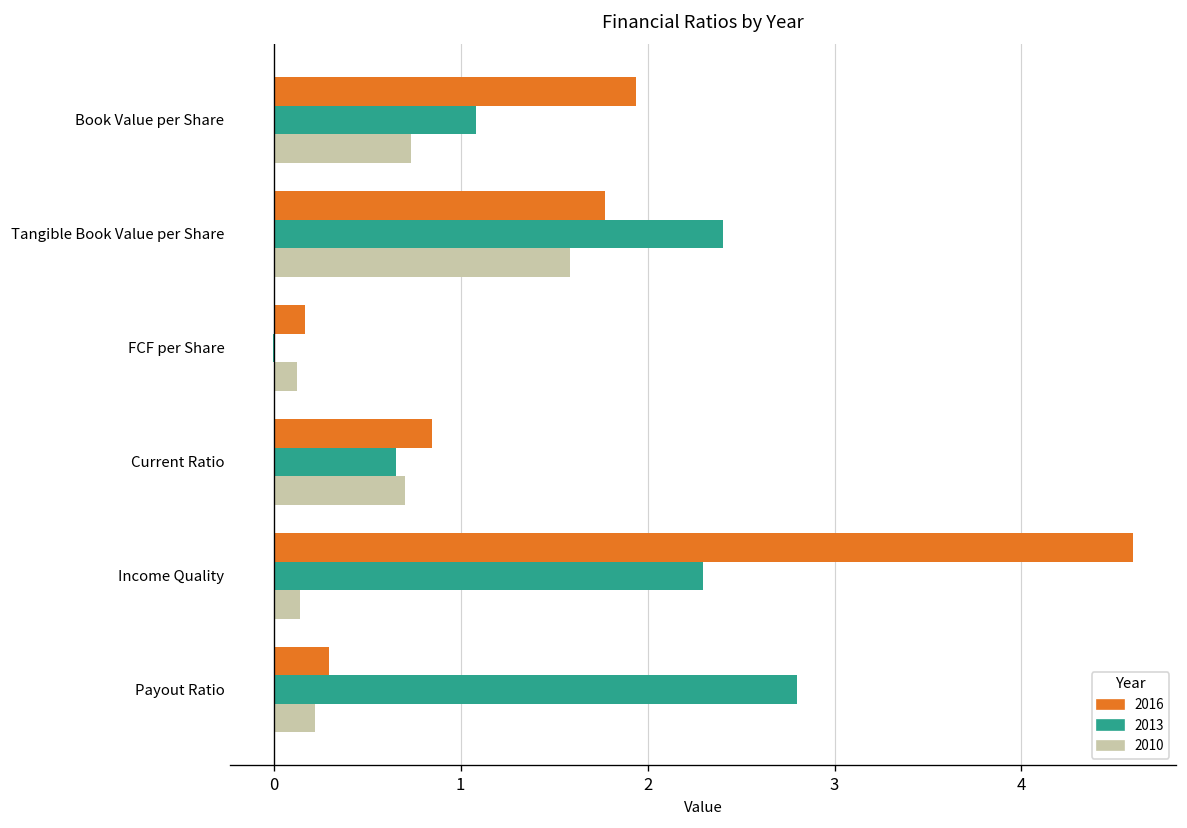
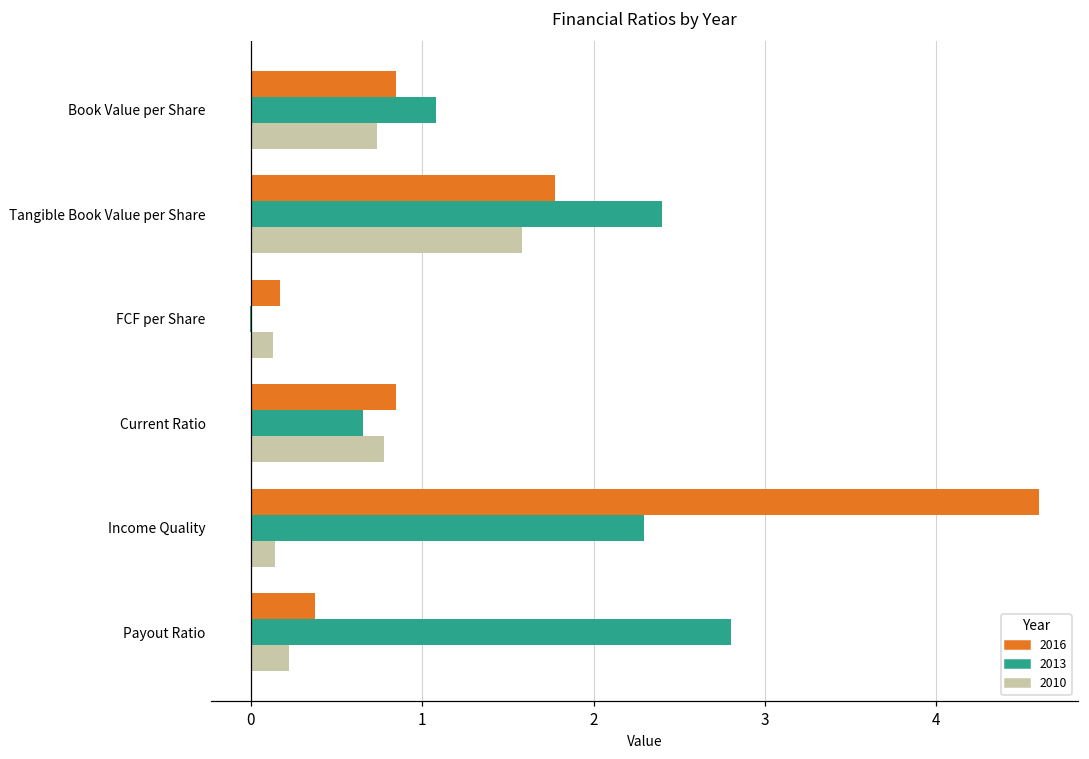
  {
    "2016": {
-     "Book Value per Share": 1.94,
+     "Book Value per Share": 0.85,
      "Tangible Book Value per Share": 1.77,
      "FCF per Share": 0.17,
      "Current Ratio": 0.85,
      "Income Quality": 4.60,
-     "Payout Ratio": 0.30
+     "Payout Ratio": 0.38
    },
    "2013": {
      "Book Value per Share": 1.08,
      "Tangible Book Value per Share": 2.40,
      "Current Ratio": 0.65,
      "Income Quality": 2.30,
      "Payout Ratio": 2.80
    },
    "2010": {
      "Book Value per Share": 0.73,
      "Tangible Book Value per Share": 1.58,
      "FCF per Share": 0.13,
-     "Current Ratio": 0.70,
+     "Current Ratio": 0.77,
      "Income Quality": 0.14,
      "Payout Ratio": 0.22
    }
  }
